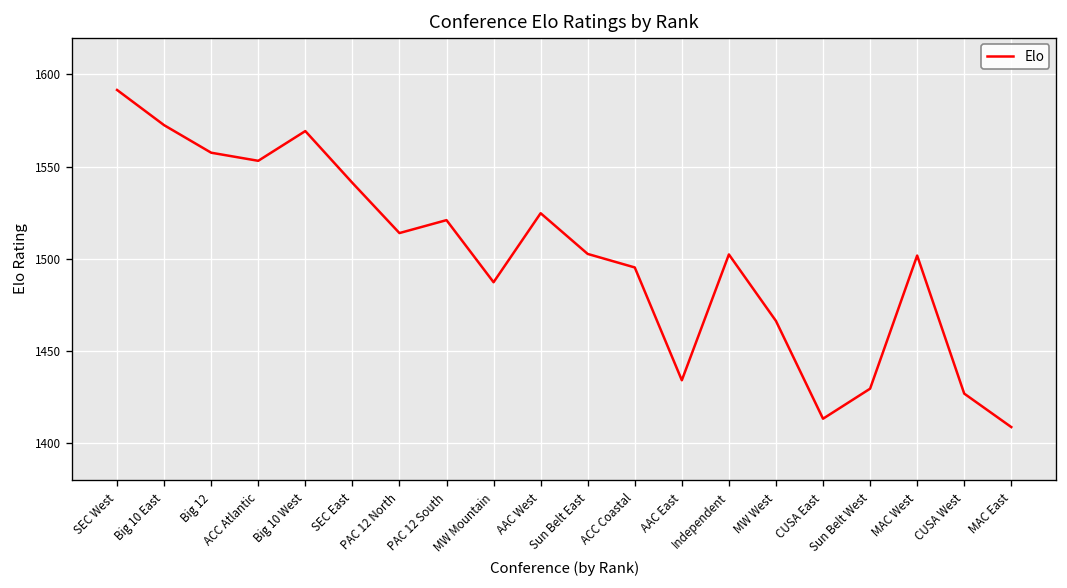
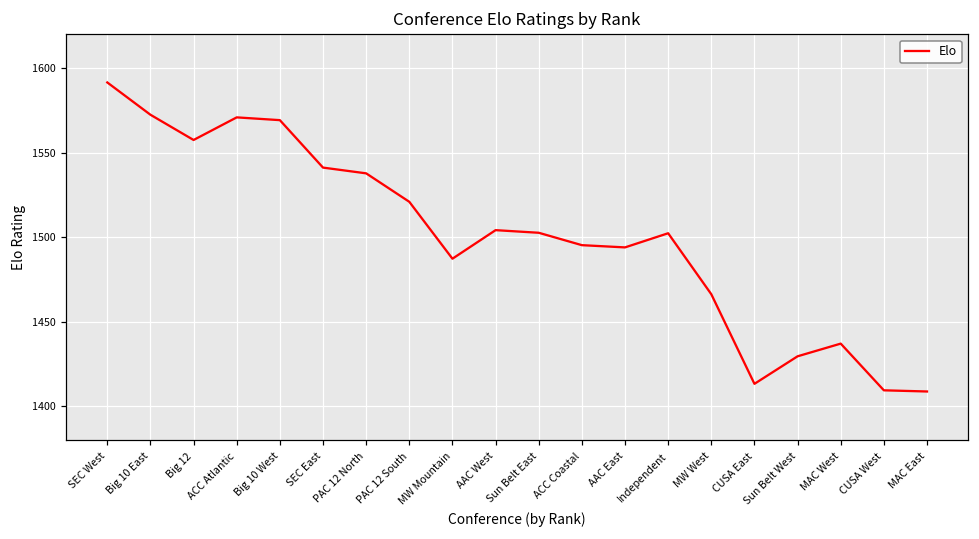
  {
    "SEC West": 1592,
    "Big 10 East": 1573,
    "Big 12": 1558,
-   "ACC Atlantic": 1553,
+   "ACC Atlantic": 1571,
    "Big 10 West": 1569,
    "SEC East": 1541,
-   "PAC 12 North": 1514,
+   "PAC 12 North": 1538,
    "PAC 12 South": 1521,
    "MW Mountain": 1487,
-   "AAC West": 1525,
+   "AAC West": 1504,
    "Sun Belt East": 1503,
    "ACC Coastal": 1495,
-   "AAC East": 1434,
+   "AAC East": 1494,
    "Independent": 1502,
    "MW West": 1466,
    "CUSA East": 1413,
    "Sun Belt West": 1430,
-   "MAC West": 1502,
-   "CUSA West": 1427,
+   "MAC West": 1437,
+   "CUSA West": 1410,
    "MAC East": 1409
  }
